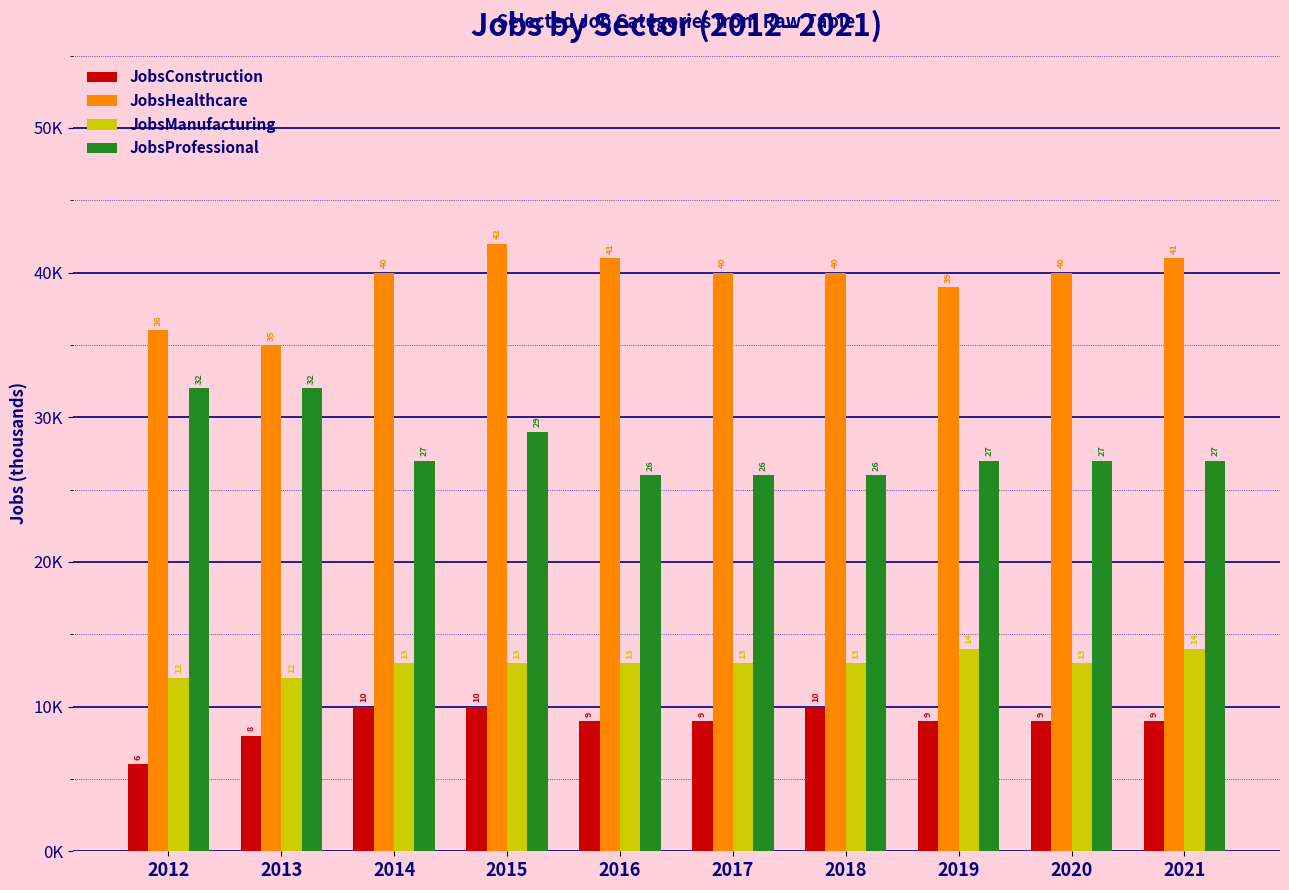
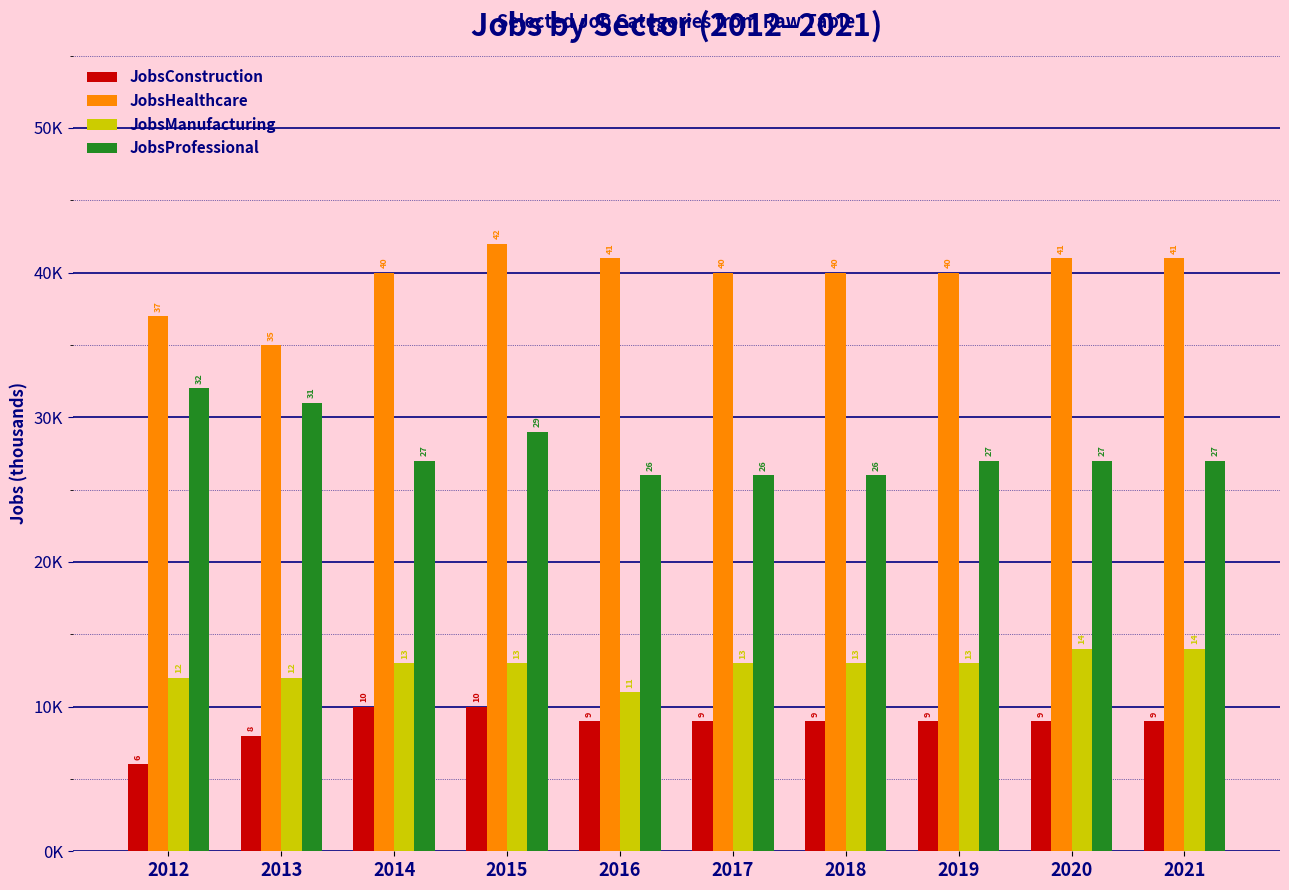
  {
    "JobsConstruction": {
      "2012": 6,
      "2013": 8,
      "2014": 10,
      "2015": 10,
      "2016": 9,
      "2017": 9,
-     "2018": 10,
+     "2018": 9,
      "2019": 9,
      "2020": 9,
      "2021": 9
    },
    "JobsHealthcare": {
-     "2012": 36,
+     "2012": 37,
      "2013": 35,
      "2014": 40,
      "2015": 42,
      "2016": 41,
      "2017": 40,
      "2018": 40,
-     "2019": 39,
-     "2020": 40,
+     "2019": 40,
+     "2020": 41,
      "2021": 41
    },
    "JobsManufacturing": {
      "2012": 12,
      "2013": 12,
      "2014": 13,
      "2015": 13,
-     "2016": 13,
+     "2016": 11,
      "2017": 13,
      "2018": 13,
-     "2019": 14,
-     "2020": 13,
+     "2019": 13,
+     "2020": 14,
      "2021": 14
    },
    "JobsProfessional": {
      "2012": 32,
-     "2013": 32,
+     "2013": 31,
      "2014": 27,
      "2015": 29,
      "2016": 26,
      "2017": 26,
      "2018": 26,
      "2019": 27,
      "2020": 27,
      "2021": 27
    }
  }
